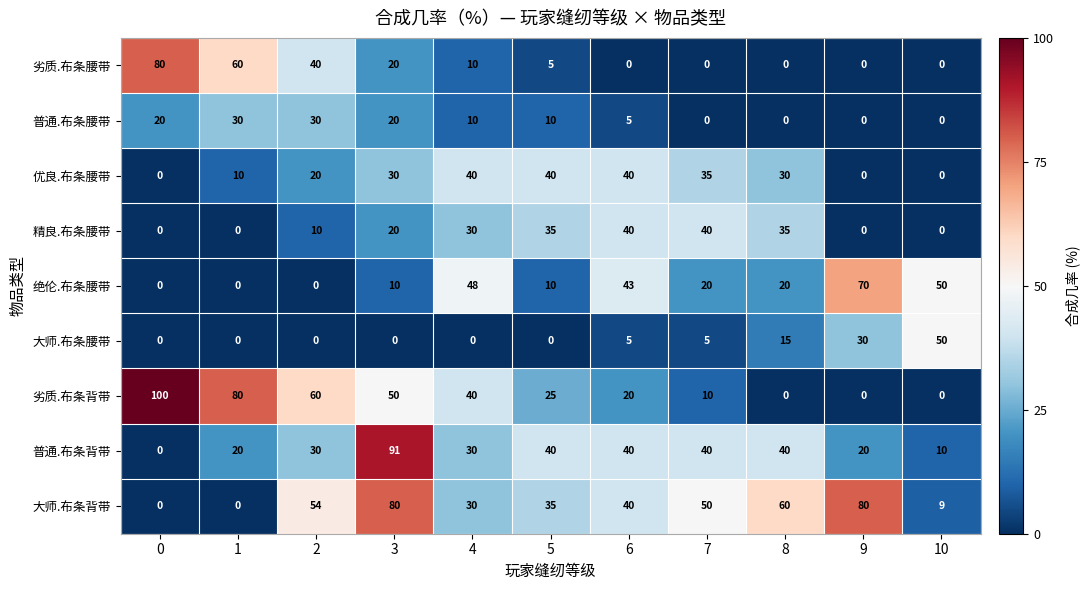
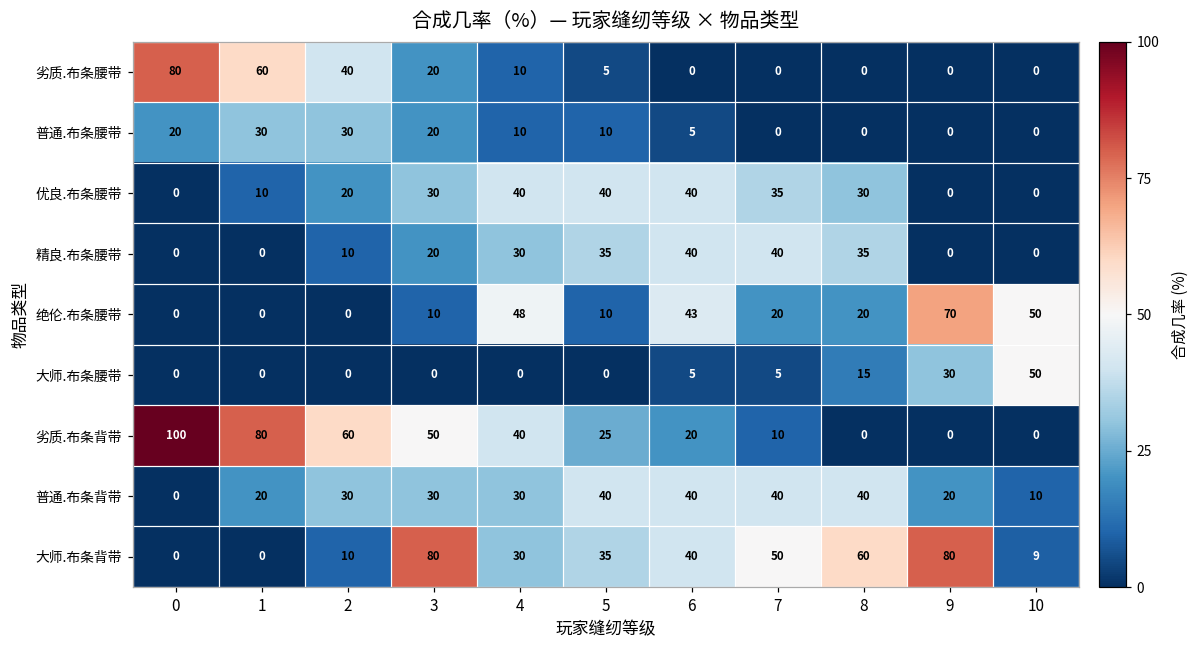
  {
    "劣质.布条腰带": {
      "0": 80,
      "1": 60,
      "2": 40,
      "3": 20,
      "4": 10,
      "5": 5,
      "6": 0,
      "7": 0,
      "8": 0,
      "9": 0,
      "10": 0
    },
    "普通.布条腰带": {
      "0": 20,
      "1": 30,
      "2": 30,
      "3": 20,
      "4": 10,
      "5": 10,
      "6": 5,
      "7": 0,
      "8": 0,
      "9": 0,
      "10": 0
    },
    "优良.布条腰带": {
      "0": 0,
      "1": 10,
      "2": 20,
      "3": 30,
      "4": 40,
      "5": 40,
      "6": 40,
      "7": 35,
      "8": 30,
      "9": 0,
      "10": 0
    },
    "精良.布条腰带": {
      "0": 0,
      "1": 0,
      "2": 10,
      "3": 20,
      "4": 30,
      "5": 35,
      "6": 40,
      "7": 40,
      "8": 35,
      "9": 0,
      "10": 0
    },
    "绝伦.布条腰带": {
      "0": 0,
      "1": 0,
      "2": 0,
      "3": 10,
      "4": 48,
      "5": 10,
      "6": 43,
      "7": 20,
      "8": 20,
      "9": 70,
      "10": 50
    },
    "大师.布条腰带": {
      "0": 0,
      "1": 0,
      "2": 0,
      "3": 0,
      "4": 0,
      "5": 0,
      "6": 5,
      "7": 5,
      "8": 15,
      "9": 30,
      "10": 50
    },
    "劣质.布条背带": {
      "0": 100,
      "1": 80,
      "2": 60,
      "3": 50,
      "4": 40,
      "5": 25,
      "6": 20,
      "7": 10,
      "8": 0,
      "9": 0,
      "10": 0
    },
    "普通.布条背带": {
      "0": 0,
      "1": 20,
      "2": 30,
-     "3": 91,
+     "3": 30,
      "4": 30,
      "5": 40,
      "6": 40,
      "7": 40,
      "8": 40,
      "9": 20,
      "10": 10
    },
    "大师.布条背带": {
      "0": 0,
      "1": 0,
-     "2": 54,
+     "2": 10,
      "3": 80,
      "4": 30,
      "5": 35,
      "6": 40,
      "7": 50,
      "8": 60,
      "9": 80,
      "10": 9
    }
  }
